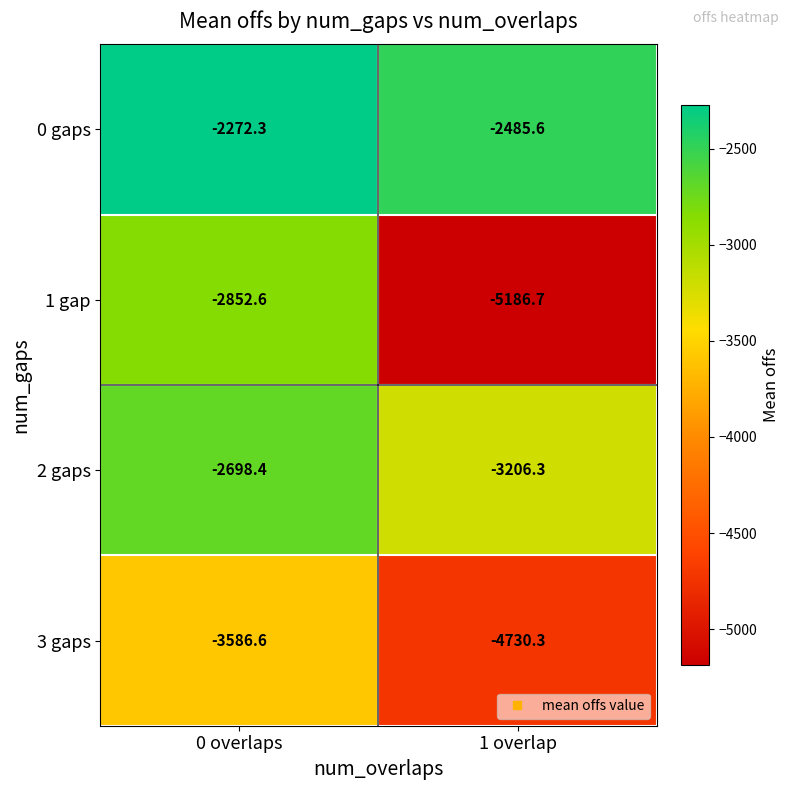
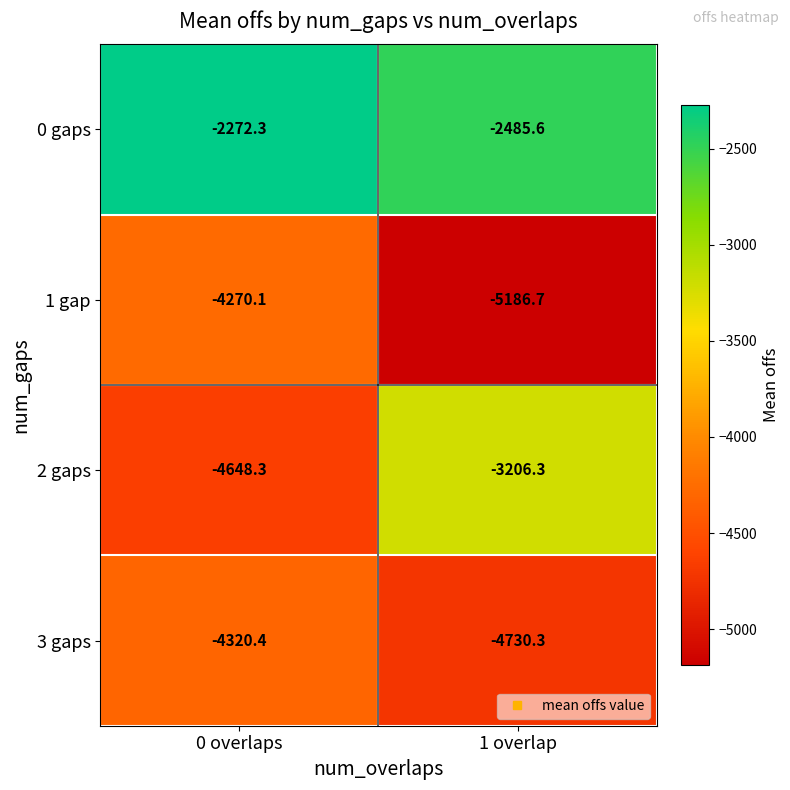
  {
    "0 gaps": {
      "0 overlaps": -2272.3,
      "1 overlap": -2485.6
    },
    "1 gap": {
-     "0 overlaps": -2852.6,
+     "0 overlaps": -4270.1,
      "1 overlap": -5186.7
    },
    "2 gaps": {
-     "0 overlaps": -2698.4,
+     "0 overlaps": -4648.3,
      "1 overlap": -3206.3
    },
    "3 gaps": {
-     "0 overlaps": -3586.6,
+     "0 overlaps": -4320.4,
      "1 overlap": -4730.3
    }
  }
